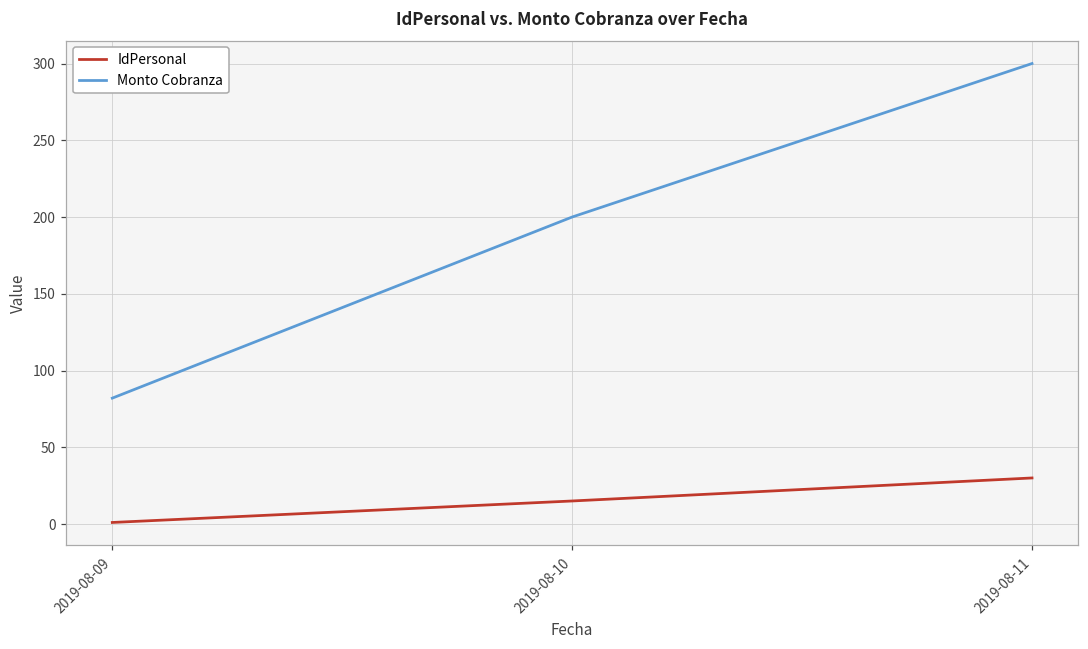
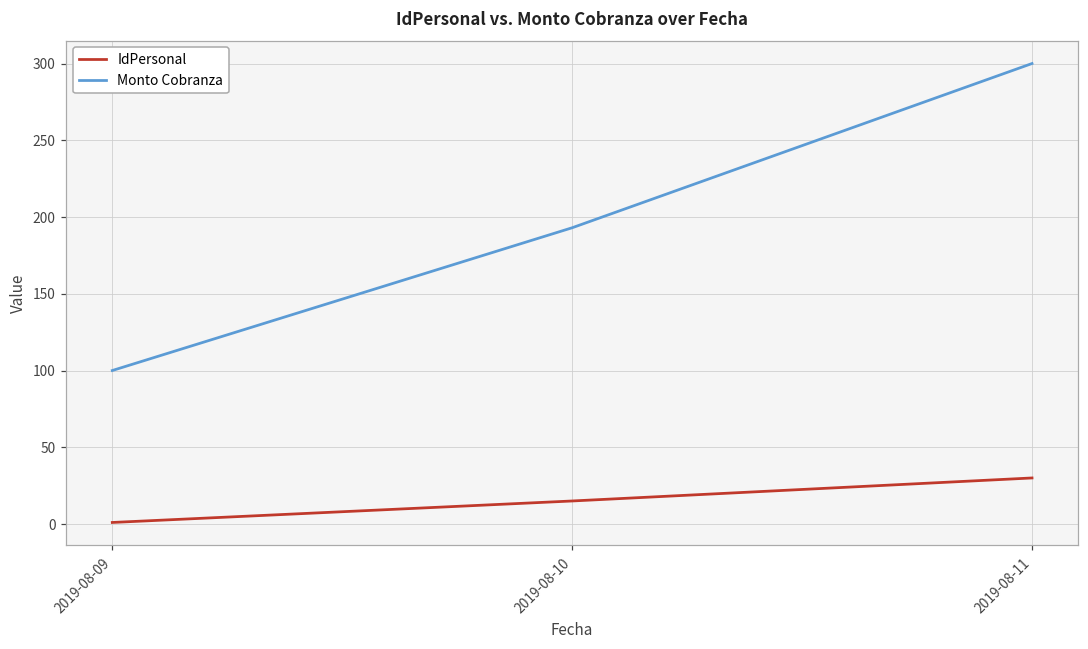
  {
    "IdPersonal": {
      "2019-08-09": 1,
      "2019-08-10": 15,
      "2019-08-11": 30
    },
    "Monto Cobranza": {
-     "2019-08-09": 82,
-     "2019-08-10": 200,
+     "2019-08-09": 100,
+     "2019-08-10": 193,
      "2019-08-11": 300
    }
  }
